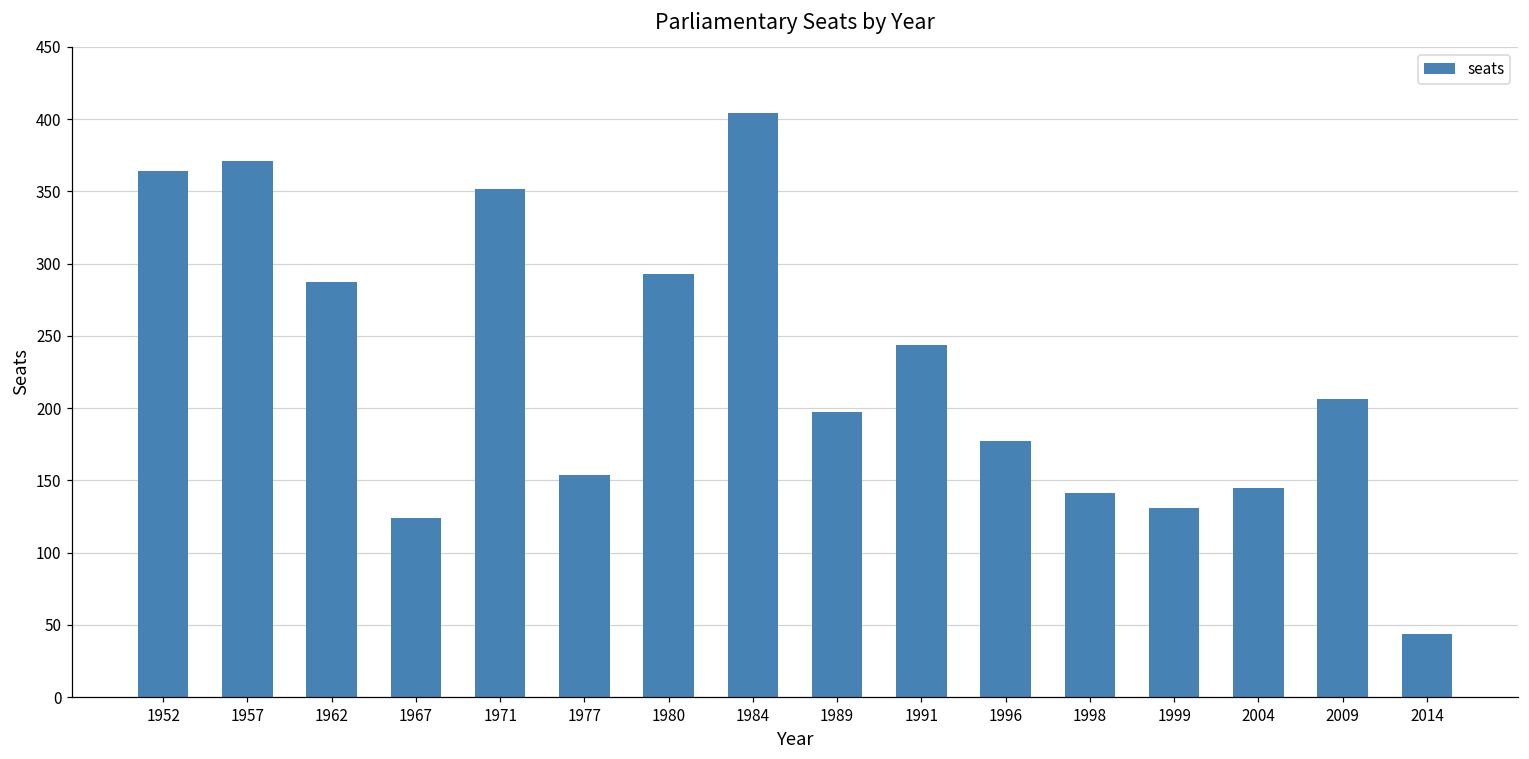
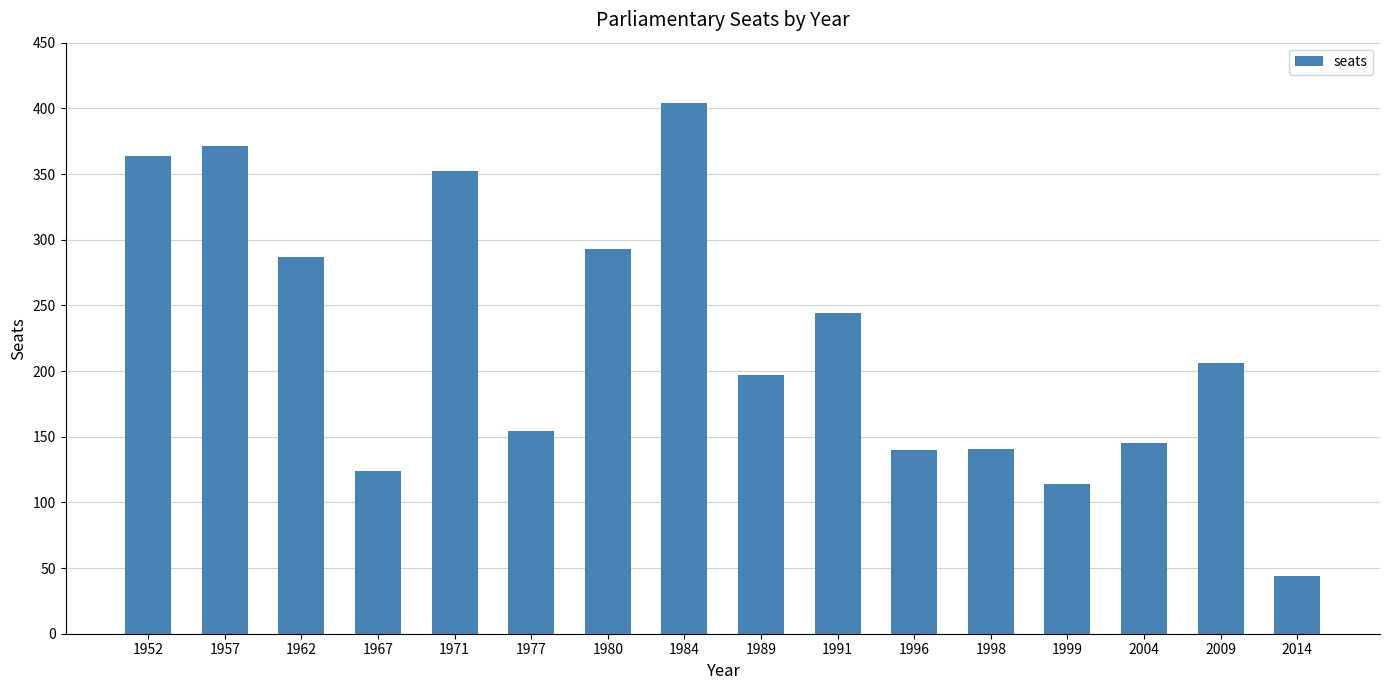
  {
    "1952": 364,
    "1957": 371,
    "1962": 287,
    "1967": 124,
    "1971": 352,
    "1977": 154,
    "1980": 293,
    "1984": 404,
    "1989": 197,
    "1991": 244,
-   "1996": 177,
+   "1996": 140,
    "1998": 141,
-   "1999": 131,
+   "1999": 114,
    "2004": 145,
    "2009": 206,
    "2014": 44
  }
